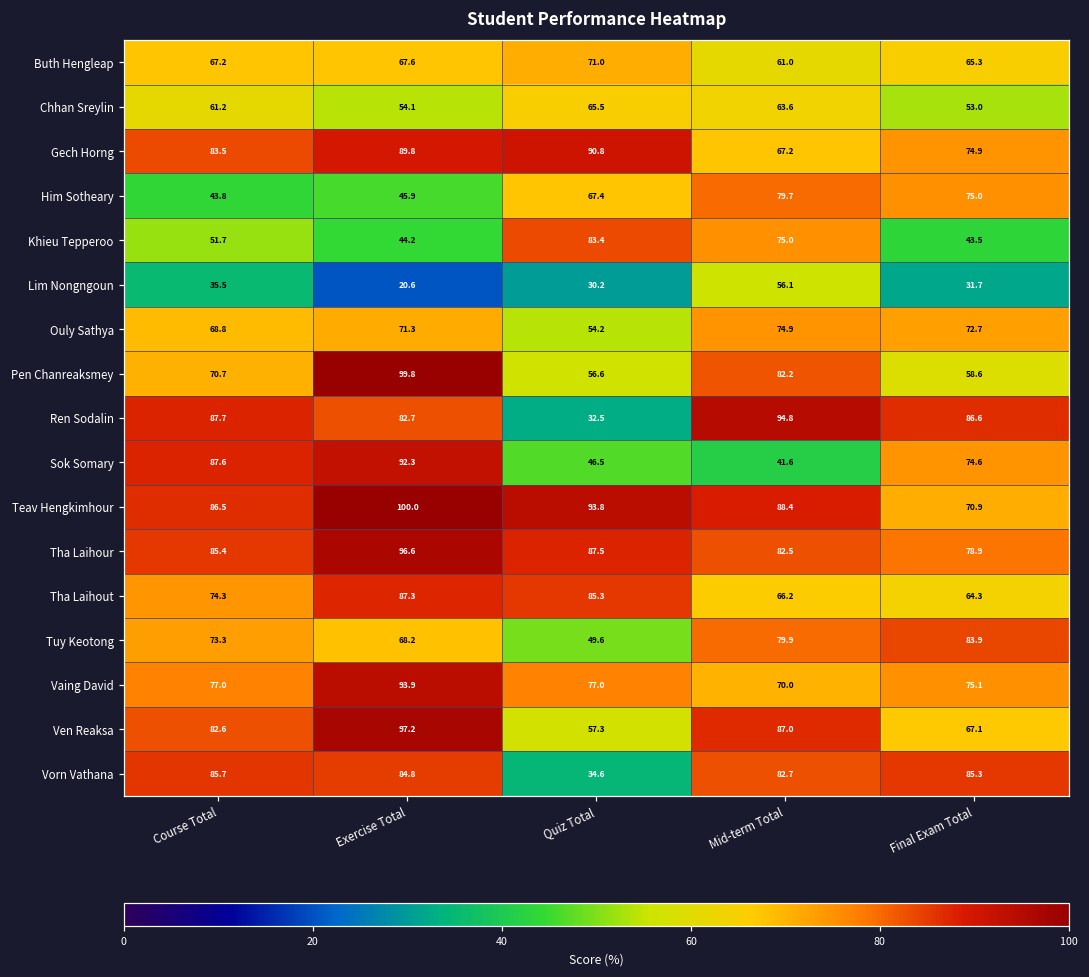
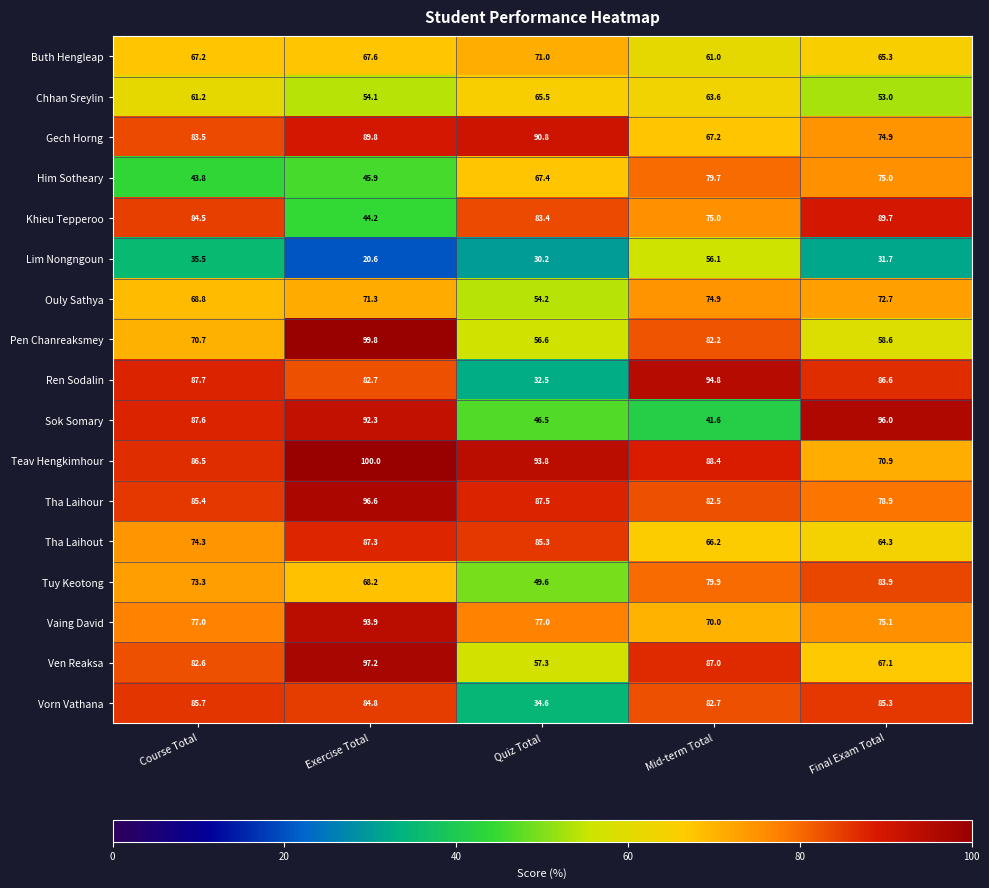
  {
    "Buth Hengleap": {
      "Course Total": 67.2,
      "Exercise Total": 67.6,
      "Quiz Total": 71.0,
      "Mid-term Total": 61.0,
      "Final Exam Total": 65.3
    },
    "Chhan Sreylin": {
      "Course Total": 61.2,
      "Exercise Total": 54.1,
      "Quiz Total": 65.5,
      "Mid-term Total": 63.6,
      "Final Exam Total": 53.0
    },
    "Gech Horng": {
      "Course Total": 83.5,
      "Exercise Total": 89.8,
      "Quiz Total": 90.8,
      "Mid-term Total": 67.2,
      "Final Exam Total": 74.9
    },
    "Him Sotheary": {
      "Course Total": 43.8,
      "Exercise Total": 45.9,
      "Quiz Total": 67.4,
      "Mid-term Total": 79.7,
      "Final Exam Total": 75.0
    },
    "Khieu Tepperoo": {
-     "Course Total": 51.7,
+     "Course Total": 84.5,
      "Exercise Total": 44.2,
      "Quiz Total": 83.4,
      "Mid-term Total": 75.0,
-     "Final Exam Total": 43.5
+     "Final Exam Total": 89.7
    },
    "Lim Nongngoun": {
      "Course Total": 35.5,
      "Exercise Total": 20.6,
      "Quiz Total": 30.2,
      "Mid-term Total": 56.1,
      "Final Exam Total": 31.7
    },
    "Ouly Sathya": {
      "Course Total": 68.8,
      "Exercise Total": 71.3,
      "Quiz Total": 54.2,
      "Mid-term Total": 74.9,
      "Final Exam Total": 72.7
    },
    "Pen Chanreaksmey": {
      "Course Total": 70.7,
      "Exercise Total": 99.8,
      "Quiz Total": 56.6,
      "Mid-term Total": 82.2,
      "Final Exam Total": 58.6
    },
    "Ren Sodalin": {
      "Course Total": 87.7,
      "Exercise Total": 82.7,
      "Quiz Total": 32.5,
      "Mid-term Total": 94.8,
      "Final Exam Total": 86.6
    },
    "Sok Somary": {
      "Course Total": 87.6,
      "Exercise Total": 92.3,
      "Quiz Total": 46.5,
      "Mid-term Total": 41.6,
-     "Final Exam Total": 74.6
+     "Final Exam Total": 96.0
    },
    "Teav Hengkimhour": {
      "Course Total": 86.5,
      "Exercise Total": 100.0,
      "Quiz Total": 93.8,
      "Mid-term Total": 88.4,
      "Final Exam Total": 70.9
    },
    "Tha Laihour": {
      "Course Total": 85.4,
      "Exercise Total": 96.6,
      "Quiz Total": 87.5,
      "Mid-term Total": 82.5,
      "Final Exam Total": 78.9
    },
    "Tha Laihout": {
      "Course Total": 74.3,
      "Exercise Total": 87.3,
      "Quiz Total": 85.3,
      "Mid-term Total": 66.2,
      "Final Exam Total": 64.3
    },
    "Tuy Keotong": {
      "Course Total": 73.3,
      "Exercise Total": 68.2,
      "Quiz Total": 49.6,
      "Mid-term Total": 79.9,
      "Final Exam Total": 83.9
    },
    "Vaing David": {
      "Course Total": 77.0,
      "Exercise Total": 93.9,
      "Quiz Total": 77.0,
      "Mid-term Total": 70.0,
      "Final Exam Total": 75.1
    },
    "Ven Reaksa": {
      "Course Total": 82.6,
      "Exercise Total": 97.2,
      "Quiz Total": 57.3,
      "Mid-term Total": 87.0,
      "Final Exam Total": 67.1
    },
    "Vorn Vathana": {
      "Course Total": 85.7,
      "Exercise Total": 84.8,
      "Quiz Total": 34.6,
      "Mid-term Total": 82.7,
      "Final Exam Total": 85.3
    }
  }
